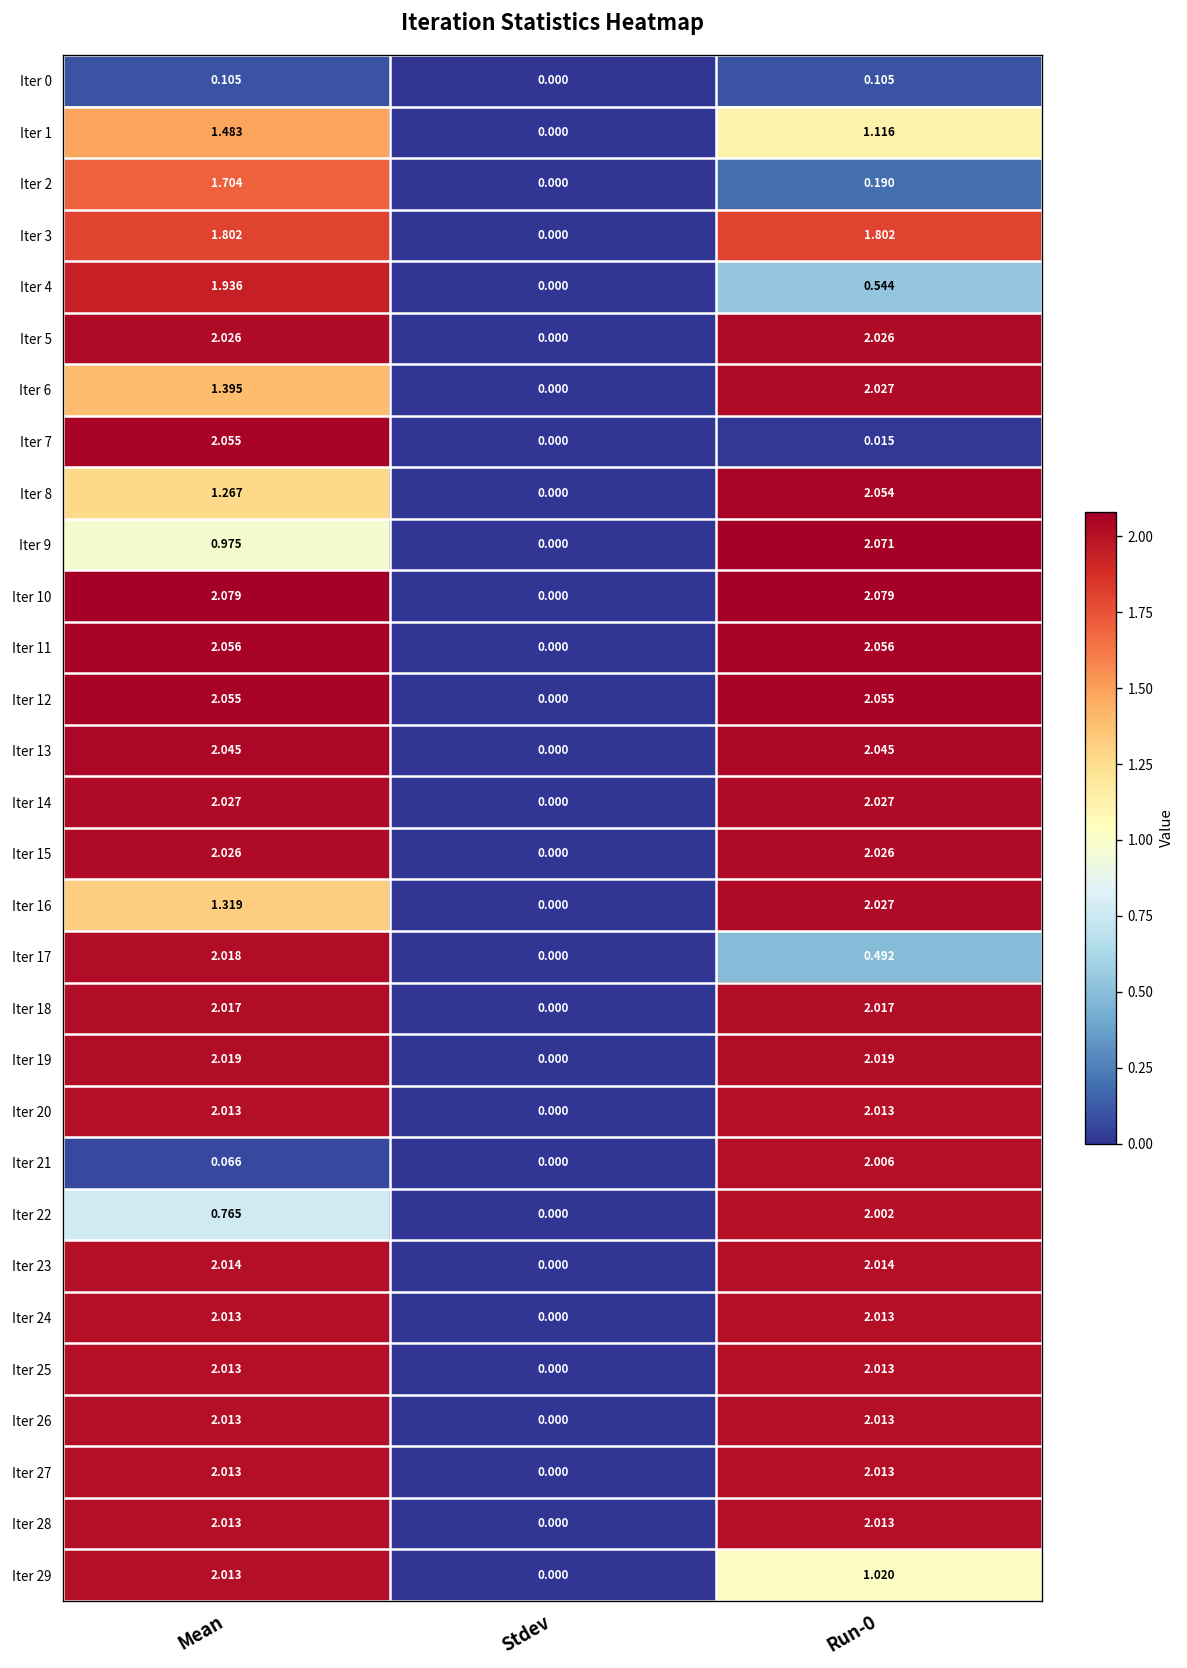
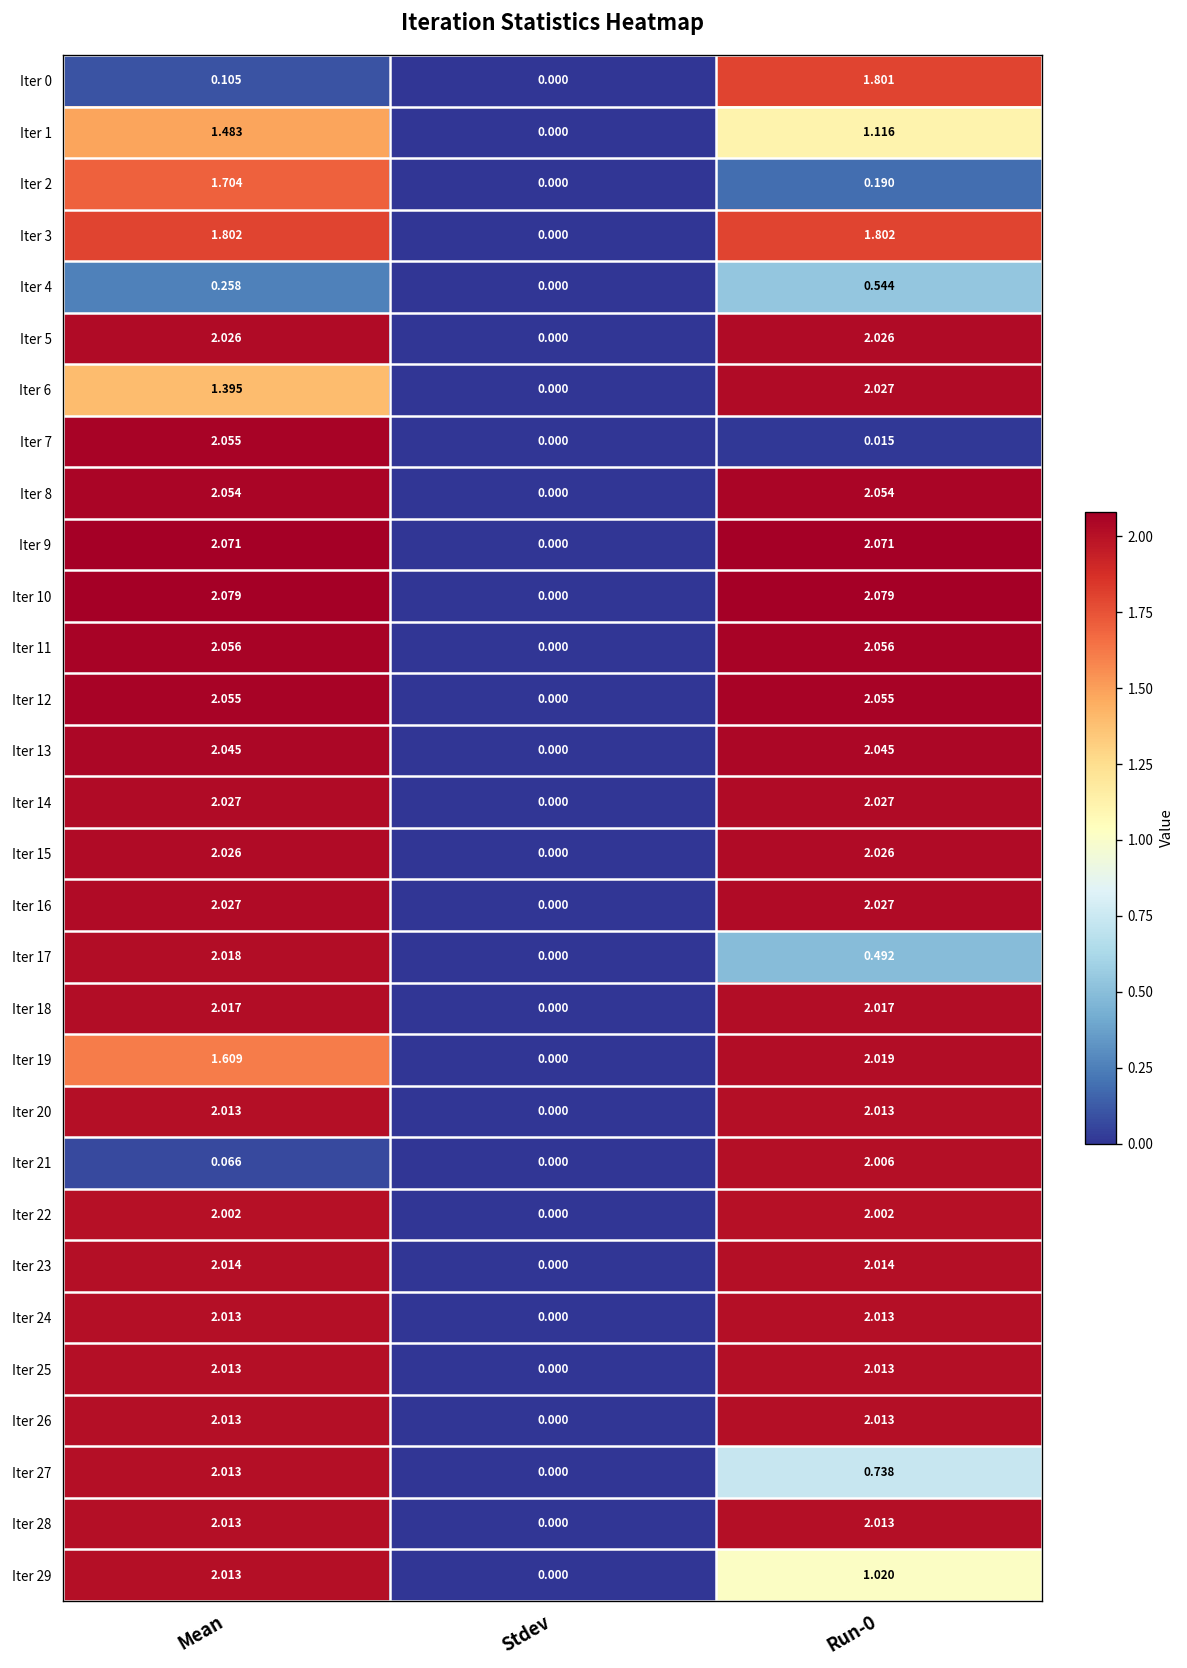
  {
    "Iter 0": {
      "Mean": 0.105,
      "Stdev": 0.000,
-     "Run-0": 0.105
+     "Run-0": 1.801
    },
    "Iter 1": {
      "Mean": 1.483,
      "Stdev": 0.000,
      "Run-0": 1.116
    },
    "Iter 2": {
      "Mean": 1.704,
      "Stdev": 0.000,
      "Run-0": 0.190
    },
    "Iter 3": {
      "Mean": 1.802,
      "Stdev": 0.000,
      "Run-0": 1.802
    },
    "Iter 4": {
-     "Mean": 1.936,
+     "Mean": 0.258,
      "Stdev": 0.000,
      "Run-0": 0.544
    },
    "Iter 5": {
      "Mean": 2.026,
      "Stdev": 0.000,
      "Run-0": 2.026
    },
    "Iter 6": {
      "Mean": 1.395,
      "Stdev": 0.000,
      "Run-0": 2.027
    },
    "Iter 7": {
      "Mean": 2.055,
      "Stdev": 0.000,
      "Run-0": 0.015
    },
    "Iter 8": {
-     "Mean": 1.267,
+     "Mean": 2.054,
      "Stdev": 0.000,
      "Run-0": 2.054
    },
    "Iter 9": {
-     "Mean": 0.975,
+     "Mean": 2.071,
      "Stdev": 0.000,
      "Run-0": 2.071
    },
    "Iter 10": {
      "Mean": 2.079,
      "Stdev": 0.000,
      "Run-0": 2.079
    },
    "Iter 11": {
      "Mean": 2.056,
      "Stdev": 0.000,
      "Run-0": 2.056
    },
    "Iter 12": {
      "Mean": 2.055,
      "Stdev": 0.000,
      "Run-0": 2.055
    },
    "Iter 13": {
      "Mean": 2.045,
      "Stdev": 0.000,
      "Run-0": 2.045
    },
    "Iter 14": {
      "Mean": 2.027,
      "Stdev": 0.000,
      "Run-0": 2.027
    },
    "Iter 15": {
      "Mean": 2.026,
      "Stdev": 0.000,
      "Run-0": 2.026
    },
    "Iter 16": {
-     "Mean": 1.319,
+     "Mean": 2.027,
      "Stdev": 0.000,
      "Run-0": 2.027
    },
    "Iter 17": {
      "Mean": 2.018,
      "Stdev": 0.000,
      "Run-0": 0.492
    },
    "Iter 18": {
      "Mean": 2.017,
      "Stdev": 0.000,
      "Run-0": 2.017
    },
    "Iter 19": {
-     "Mean": 2.019,
+     "Mean": 1.609,
      "Stdev": 0.000,
      "Run-0": 2.019
    },
    "Iter 20": {
      "Mean": 2.013,
      "Stdev": 0.000,
      "Run-0": 2.013
    },
    "Iter 21": {
      "Mean": 0.066,
      "Stdev": 0.000,
      "Run-0": 2.006
    },
    "Iter 22": {
-     "Mean": 0.765,
+     "Mean": 2.002,
      "Stdev": 0.000,
      "Run-0": 2.002
    },
    "Iter 23": {
      "Mean": 2.014,
      "Stdev": 0.000,
      "Run-0": 2.014
    },
    "Iter 24": {
      "Mean": 2.013,
      "Stdev": 0.000,
      "Run-0": 2.013
    },
    "Iter 25": {
      "Mean": 2.013,
      "Stdev": 0.000,
      "Run-0": 2.013
    },
    "Iter 26": {
      "Mean": 2.013,
      "Stdev": 0.000,
      "Run-0": 2.013
    },
    "Iter 27": {
      "Mean": 2.013,
      "Stdev": 0.000,
-     "Run-0": 2.013
+     "Run-0": 0.738
    },
    "Iter 28": {
      "Mean": 2.013,
      "Stdev": 0.000,
      "Run-0": 2.013
    },
    "Iter 29": {
      "Mean": 2.013,
      "Stdev": 0.000,
      "Run-0": 1.020
    }
  }
